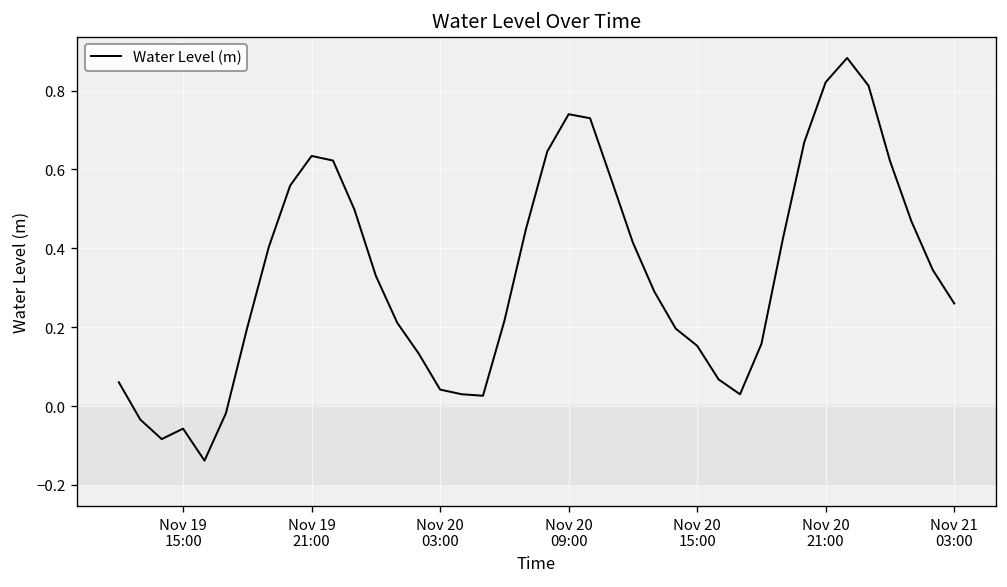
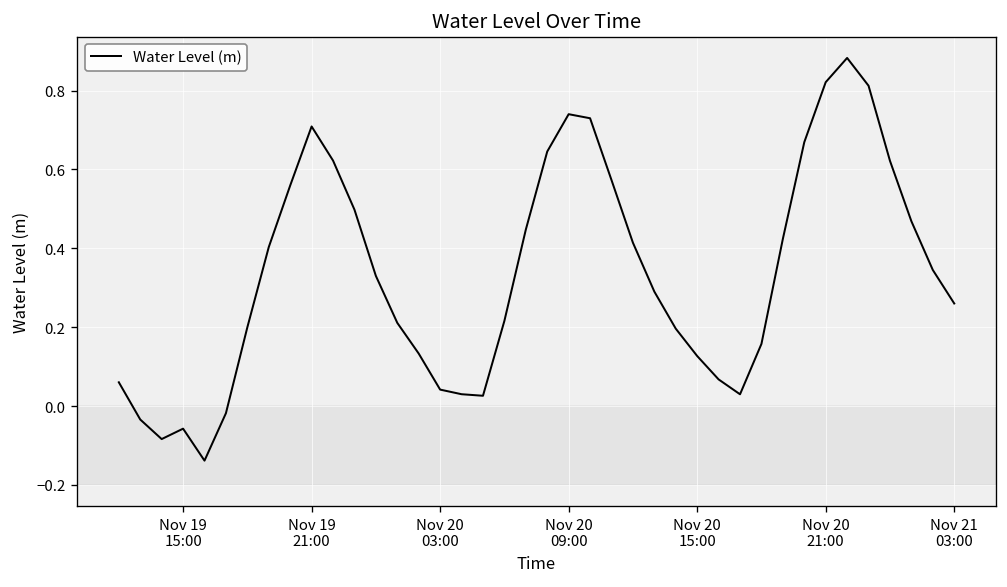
  {
    "Nov 19 15:00": -0.06,
-   "Nov 19 21:00": 0.63,
+   "Nov 19 21:00": 0.71,
    "Nov 20 03:00": 0.04,
    "Nov 20 09:00": 0.74,
-   "Nov 20 15:00": 0.15,
+   "Nov 20 15:00": 0.13,
    "Nov 20 21:00": 0.82,
    "Nov 21 03:00": 0.26
  }
